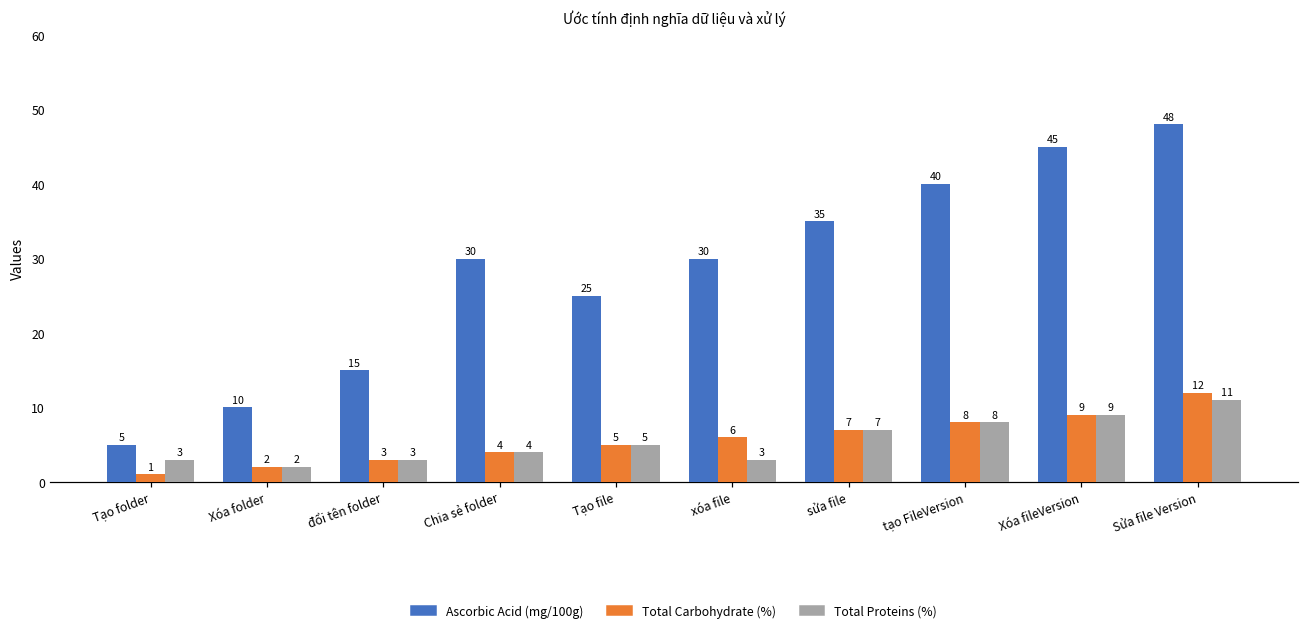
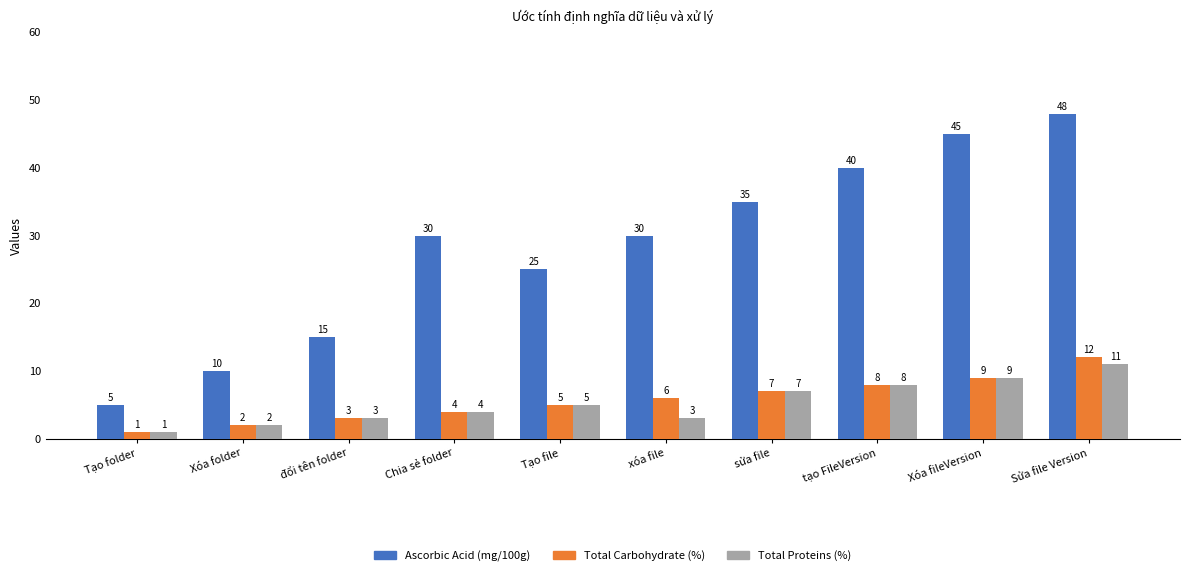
  {
    "Ascorbic Acid (mg/100g)": {
      "Tạo folder": 5,
      "Xóa folder": 10,
      "đổi tên folder": 15,
      "Chia sẻ folder": 30,
      "Tạo file": 25,
      "xóa file": 30,
      "sửa file": 35,
      "tạo FileVersion": 40,
      "Xóa fileVersion": 45,
      "Sửa file Version": 48
    },
    "Total Carbohydrate (%)": {
      "Tạo folder": 1,
      "Xóa folder": 2,
      "đổi tên folder": 3,
      "Chia sẻ folder": 4,
      "Tạo file": 5,
      "xóa file": 6,
      "sửa file": 7,
      "tạo FileVersion": 8,
      "Xóa fileVersion": 9,
      "Sửa file Version": 12
    },
    "Total Proteins (%)": {
-     "Tạo folder": 3,
+     "Tạo folder": 1,
      "Xóa folder": 2,
      "đổi tên folder": 3,
      "Chia sẻ folder": 4,
      "Tạo file": 5,
      "xóa file": 3,
      "sửa file": 7,
      "tạo FileVersion": 8,
      "Xóa fileVersion": 9,
      "Sửa file Version": 11
    }
  }
